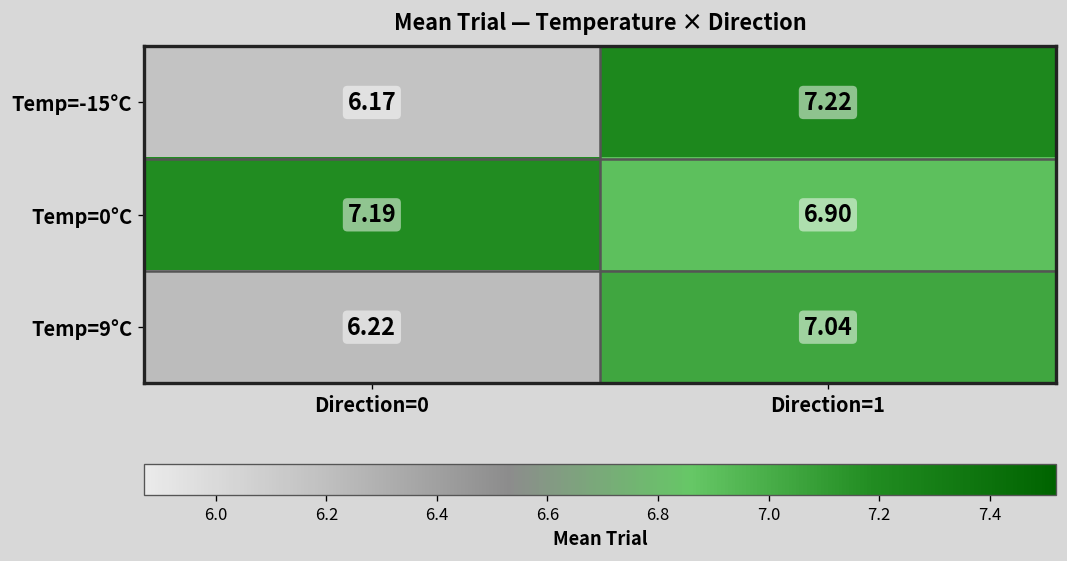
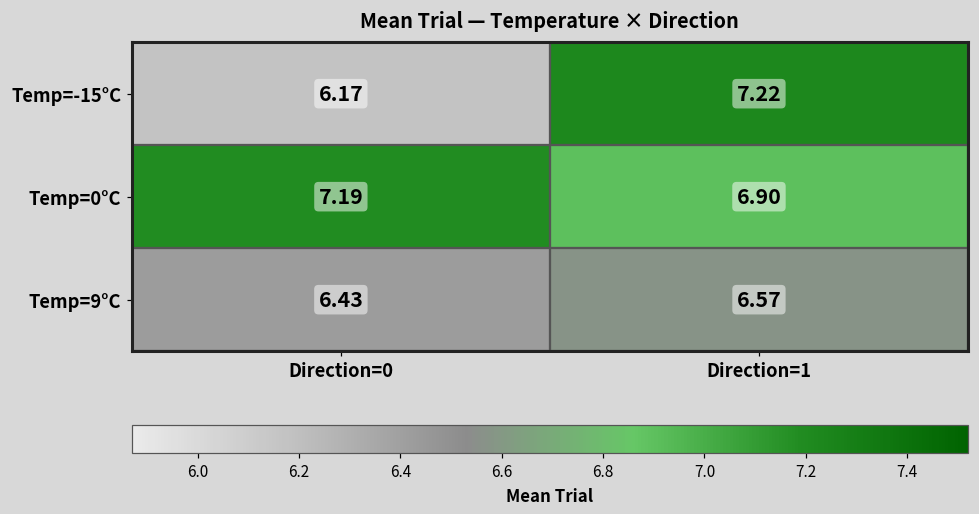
  {
    "Temp=9°C": {
-     "Direction=0": 6.22,
-     "Direction=1": 7.04
+     "Direction=0": 6.43,
+     "Direction=1": 6.57
    }
  }
